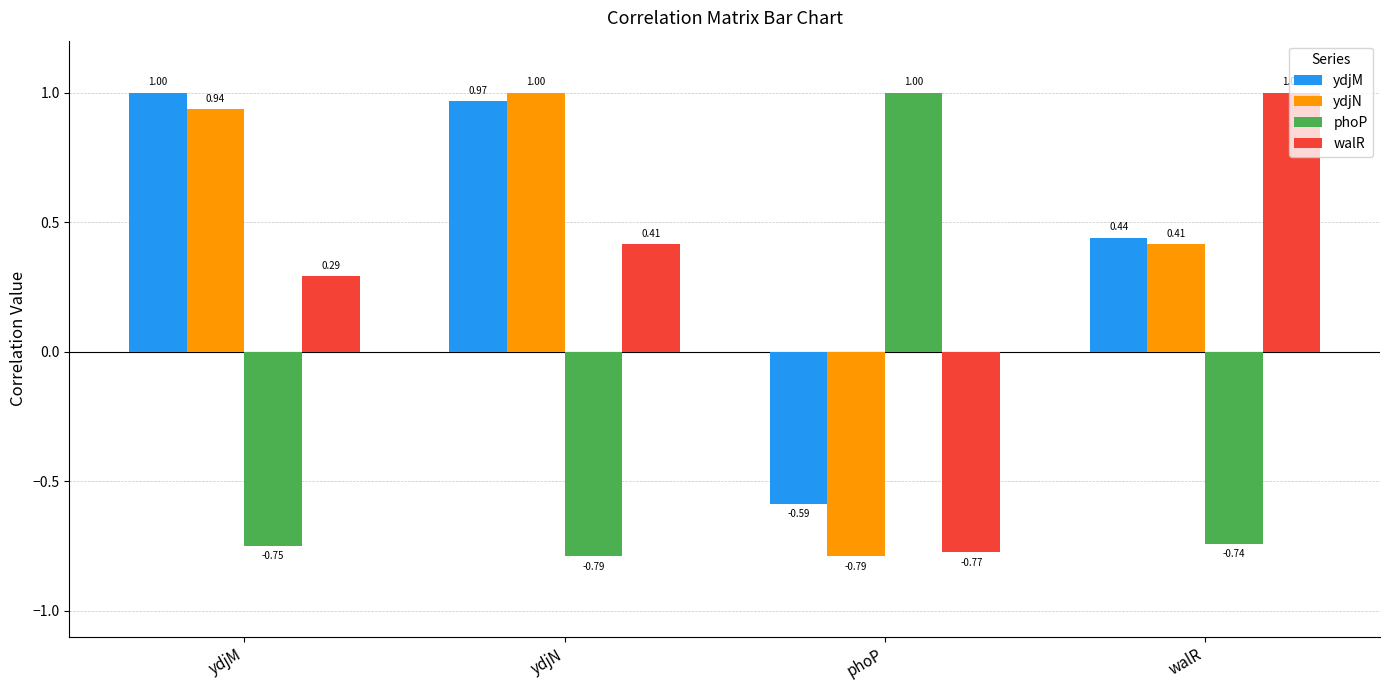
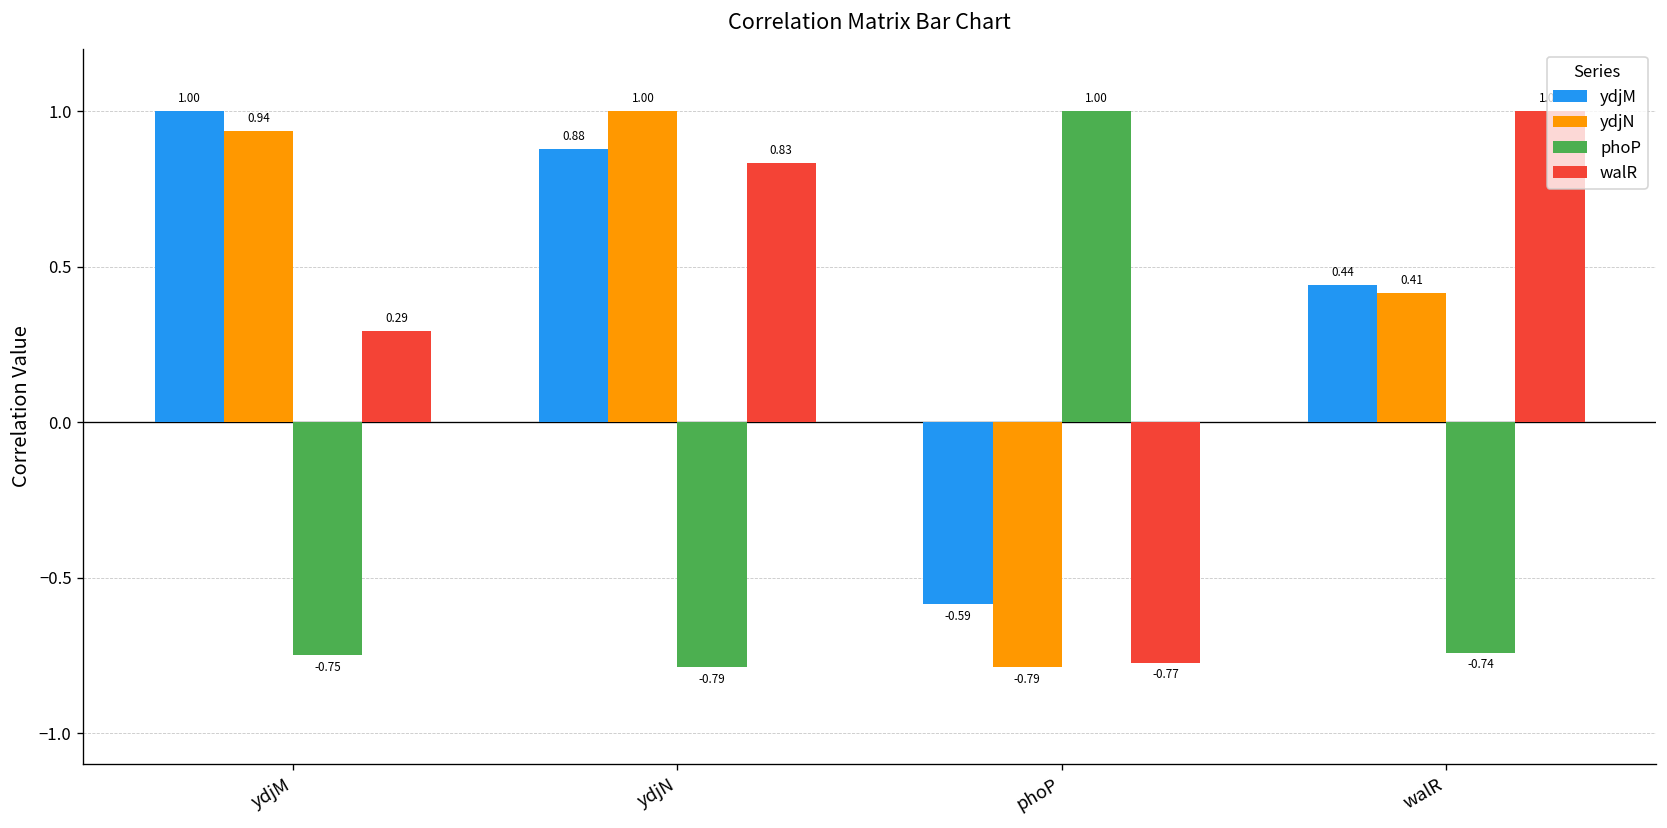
  {
    "ydjM": {
      "ydjM": 1.00,
-     "ydjN": 0.97,
+     "ydjN": 0.88,
      "phoP": -0.59,
      "walR": 0.44
    },
    "ydjN": {
      "ydjM": 0.94,
      "ydjN": 1.00,
      "phoP": -0.79,
      "walR": 0.41
    },
    "phoP": {
      "ydjM": -0.75,
      "ydjN": -0.79,
      "phoP": 1.00,
      "walR": -0.74
    },
    "walR": {
      "ydjM": 0.29,
-     "ydjN": 0.41,
+     "ydjN": 0.83,
      "phoP": -0.77
    }
  }
